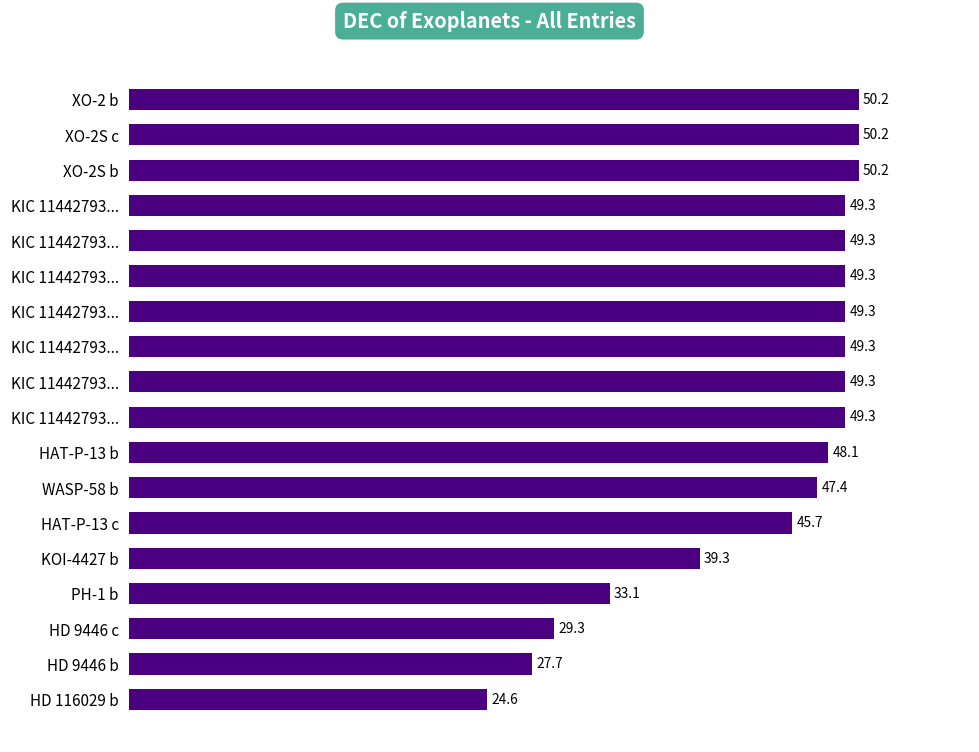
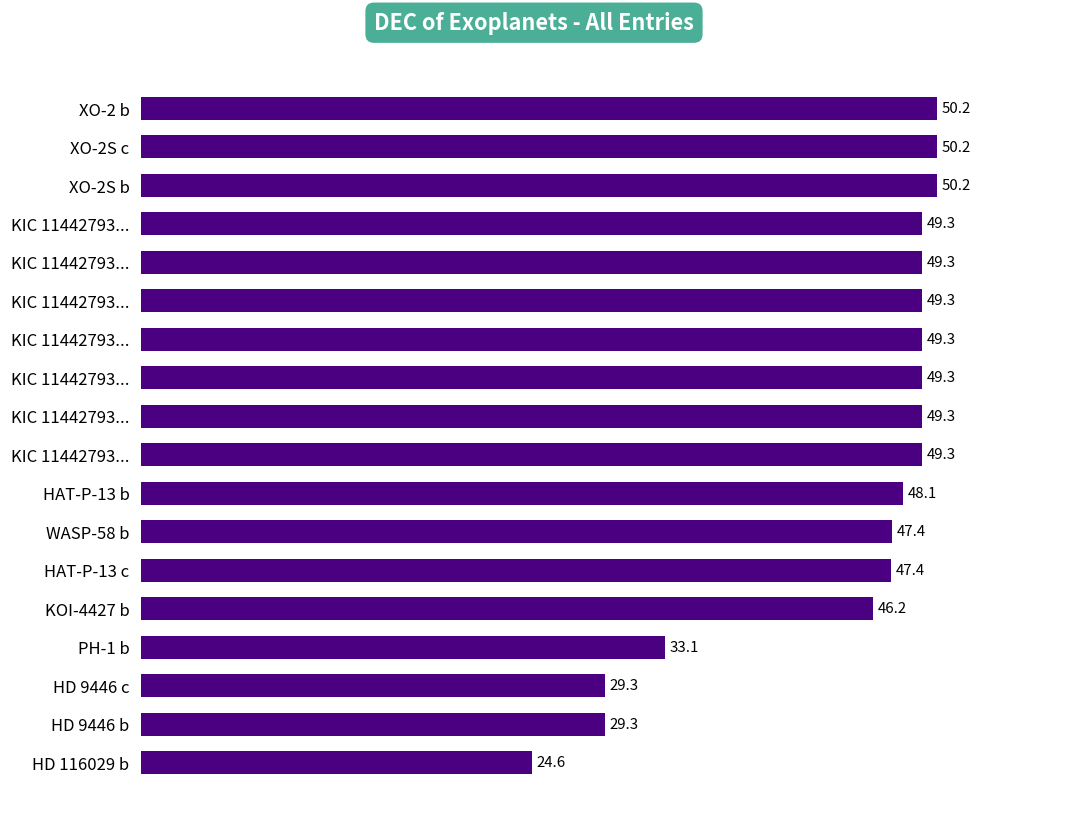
  {
    "XO-2 b": 50.2,
    "XO-2S c": 50.2,
    "XO-2S b": 50.2,
    "HAT-P-13 b": 48.1,
    "WASP-58 b": 47.4,
-   "HAT-P-13 c": 45.7,
-   "KOI-4427 b": 39.3,
+   "HAT-P-13 c": 47.4,
+   "KOI-4427 b": 46.2,
    "PH-1 b": 33.1,
    "HD 9446 c": 29.3,
-   "HD 9446 b": 27.7,
+   "HD 9446 b": 29.3,
    "HD 116029 b": 24.6
  }
